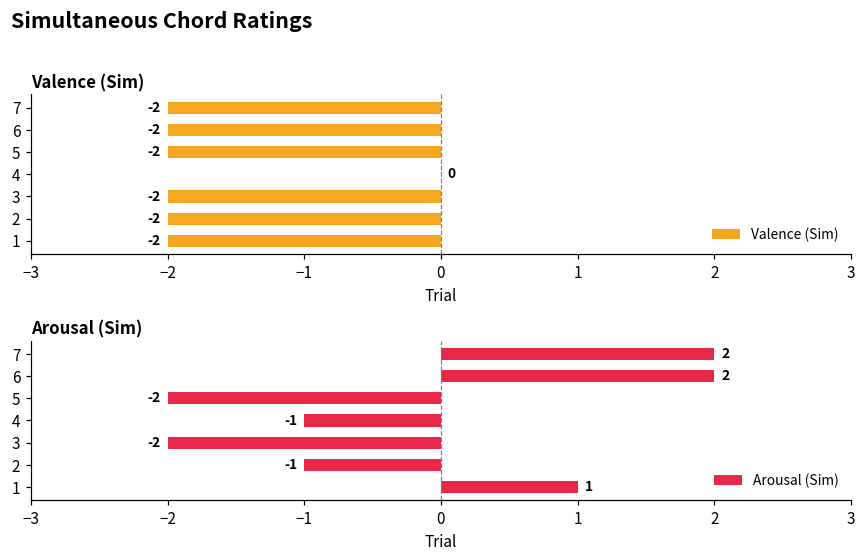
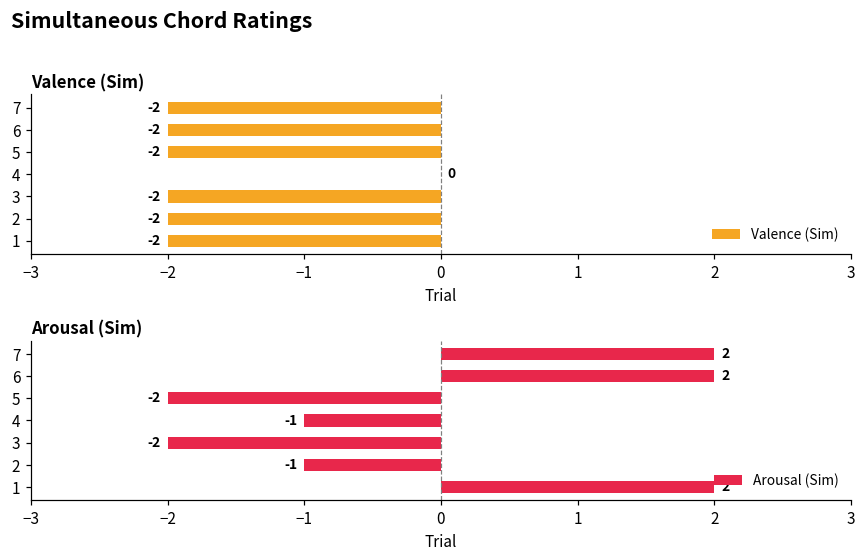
  {
    "Valence (Sim)": {
      "7": -2,
      "6": -2,
      "5": -2,
      "4": 0,
      "3": -2,
      "2": -2,
      "1": -2
    },
    "Arousal (Sim)": {
      "7": 2,
      "6": 2,
      "5": -2,
      "4": -1,
      "3": -2,
      "2": -1,
-     "1": 1
+     "1": 2
    }
  }
